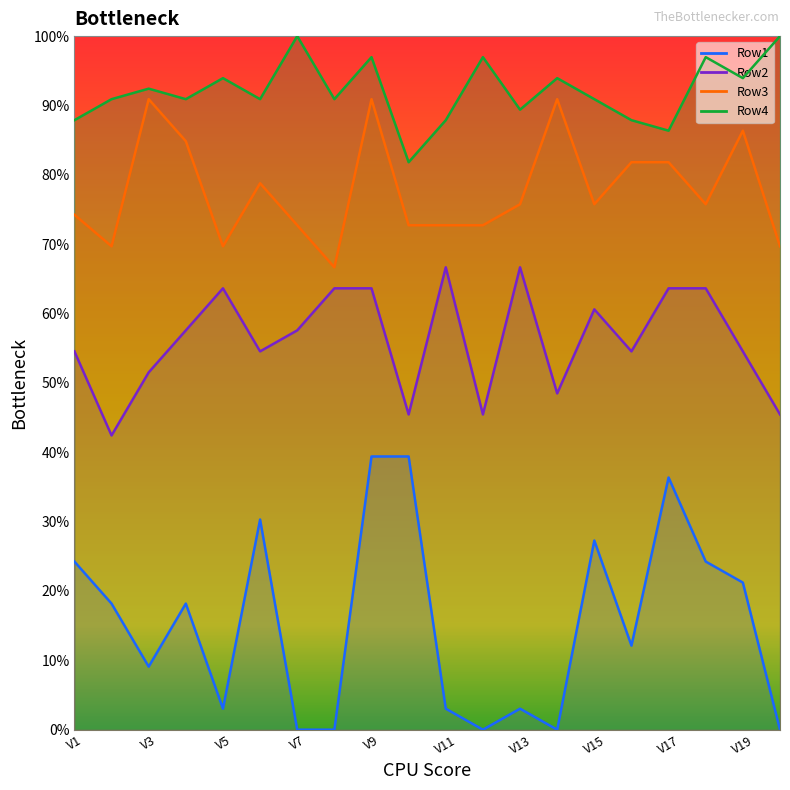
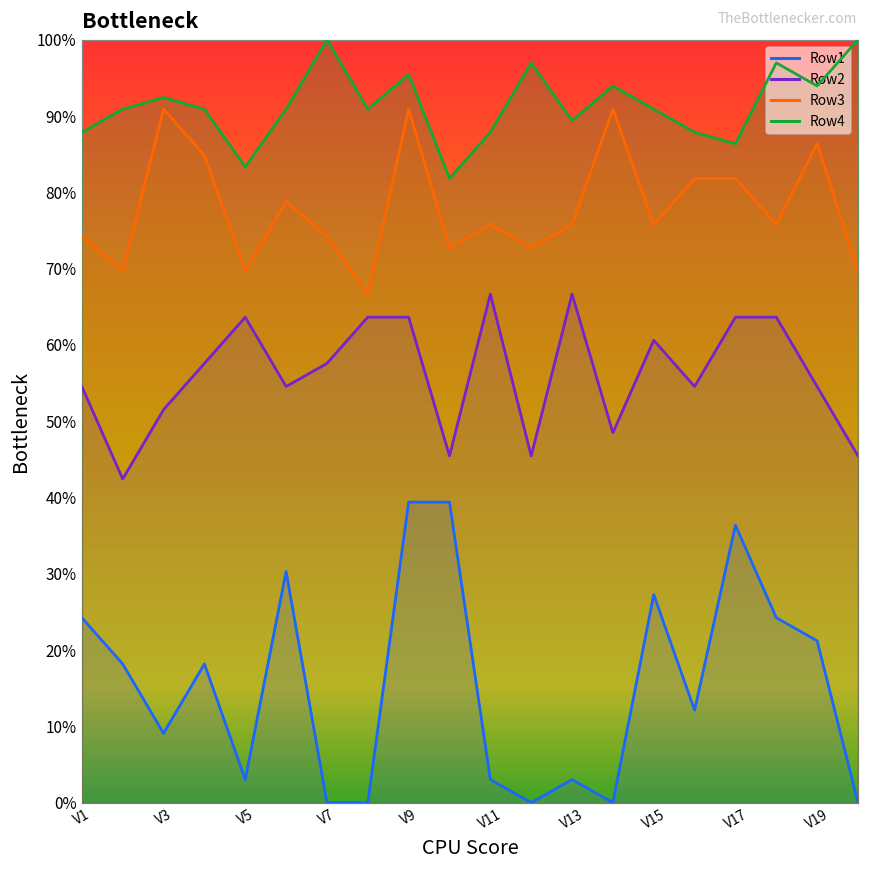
  {
    "Row3": {
      "V1": "74%",
      "V3": "91%",
      "V5": "70%",
-     "V7": "73%",
+     "V7": "74%",
      "V9": "91%",
-     "V11": "73%",
+     "V11": "76%",
      "V13": "76%",
      "V15": "76%",
      "V17": "82%",
      "V19": "86%"
    },
    "Row4": {
      "V1": "88%",
      "V3": "92%",
-     "V5": "94%",
+     "V5": "83%",
      "V7": "100%",
-     "V9": "97%",
+     "V9": "95%",
      "V11": "88%",
      "V13": "89%",
      "V15": "91%",
      "V17": "86%"
    }
  }
